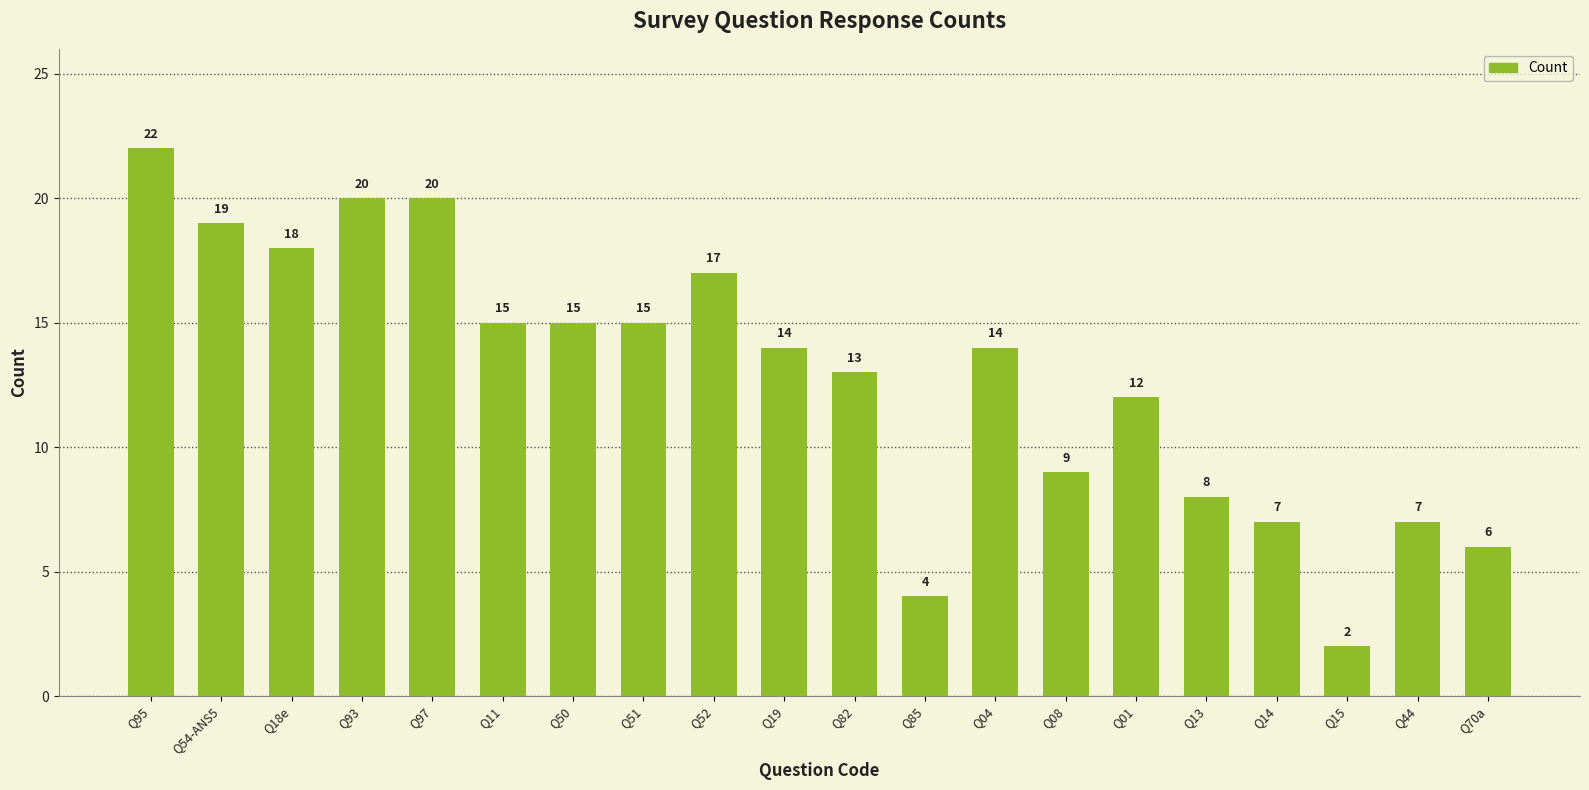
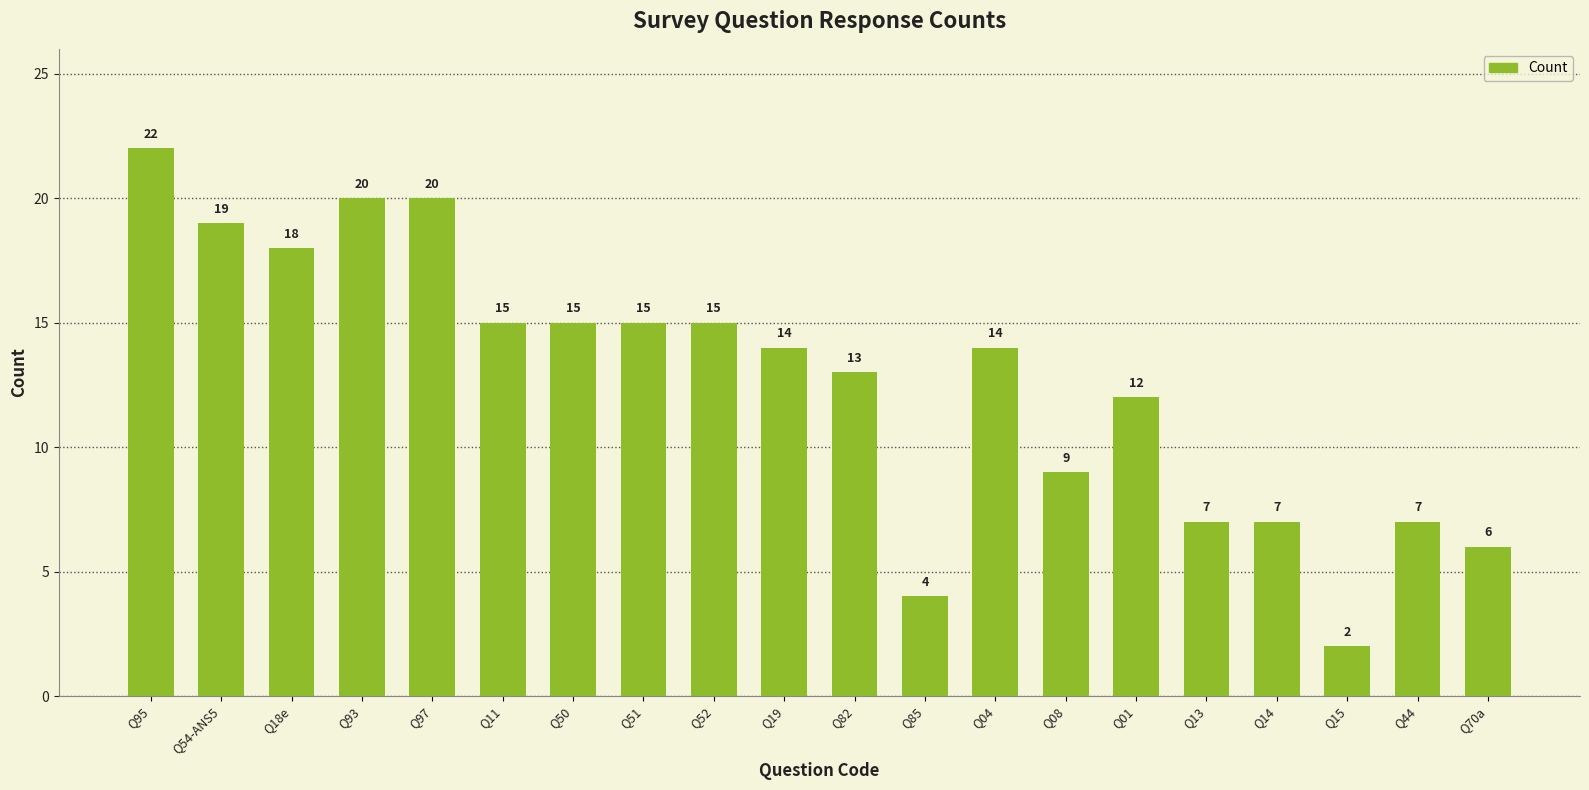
  {
    "Q95": 22,
    "Q54-ANS5": 19,
    "Q18e": 18,
    "Q93": 20,
    "Q97": 20,
    "Q11": 15,
    "Q50": 15,
    "Q51": 15,
-   "Q52": 17,
+   "Q52": 15,
    "Q19": 14,
    "Q82": 13,
    "Q85": 4,
    "Q04": 14,
    "Q08": 9,
    "Q01": 12,
-   "Q13": 8,
+   "Q13": 7,
    "Q14": 7,
    "Q15": 2,
    "Q44": 7,
    "Q70a": 6
  }
